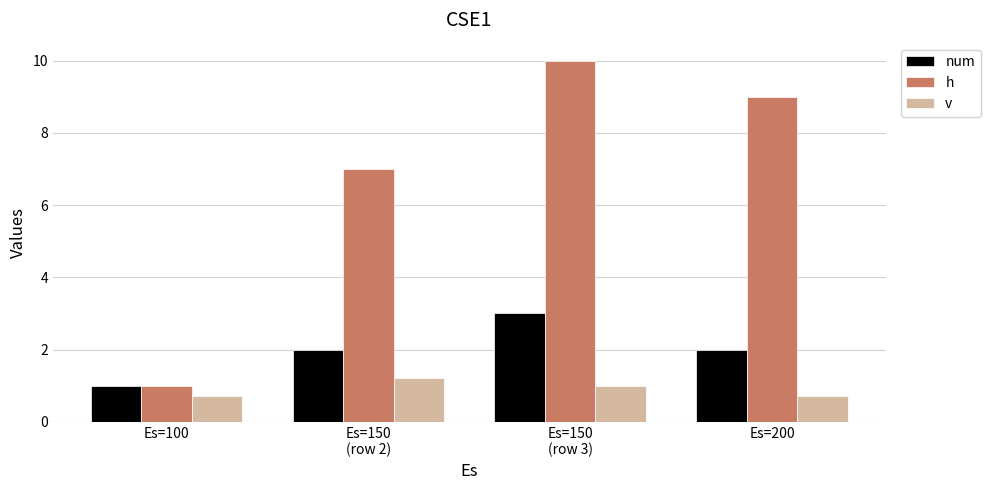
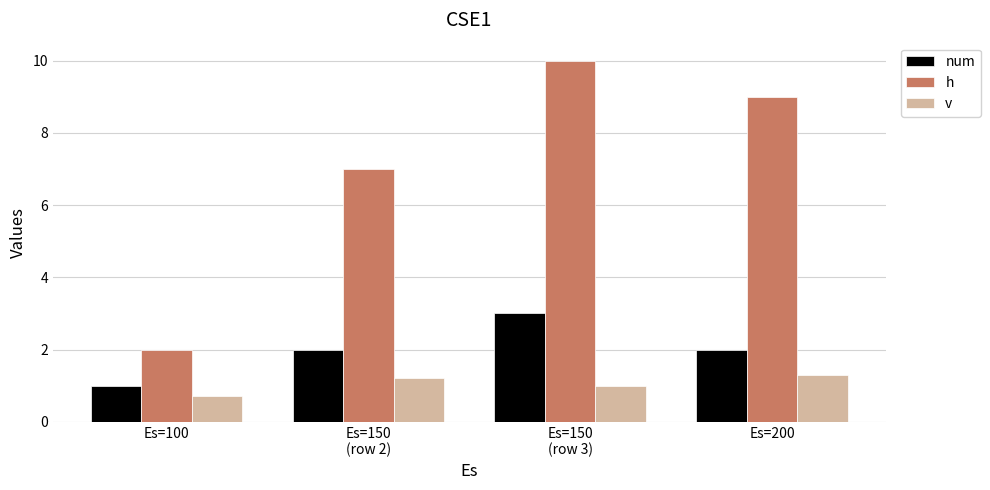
  {
    "num": {
      "Es=100": 1.0,
      "Es=150 (row 2)": 2.0,
      "Es=150 (row 3)": 3.0,
      "Es=200": 2.0
    },
    "h": {
-     "Es=100": 1,
+     "Es=100": 2,
      "Es=150 (row 2)": 7,
      "Es=150 (row 3)": 10,
      "Es=200": 9
    },
    "v": {
      "Es=100": 0.7,
      "Es=150 (row 2)": 1.2,
      "Es=150 (row 3)": 1.0,
-     "Es=200": 0.7
+     "Es=200": 1.3
    }
  }
